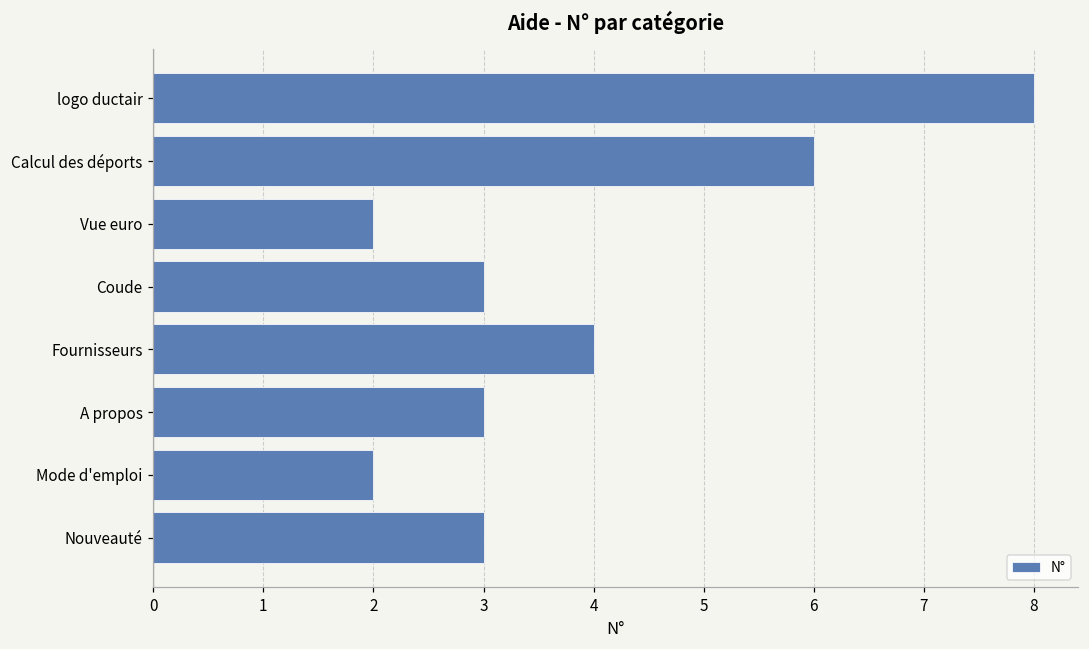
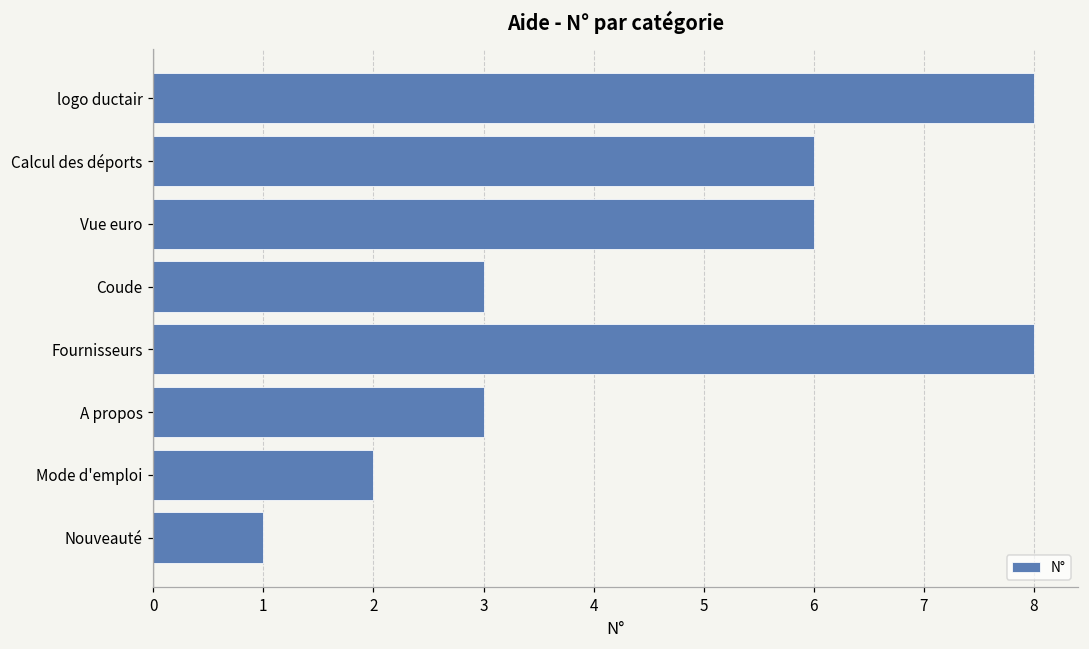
  {
    "logo ductair": 8,
    "Calcul des déports": 6,
-   "Vue euro": 2,
+   "Vue euro": 6,
    "Coude": 3,
-   "Fournisseurs": 4,
+   "Fournisseurs": 8,
    "A propos": 3,
    "Mode d'emploi": 2,
-   "Nouveauté": 3
+   "Nouveauté": 1
  }
